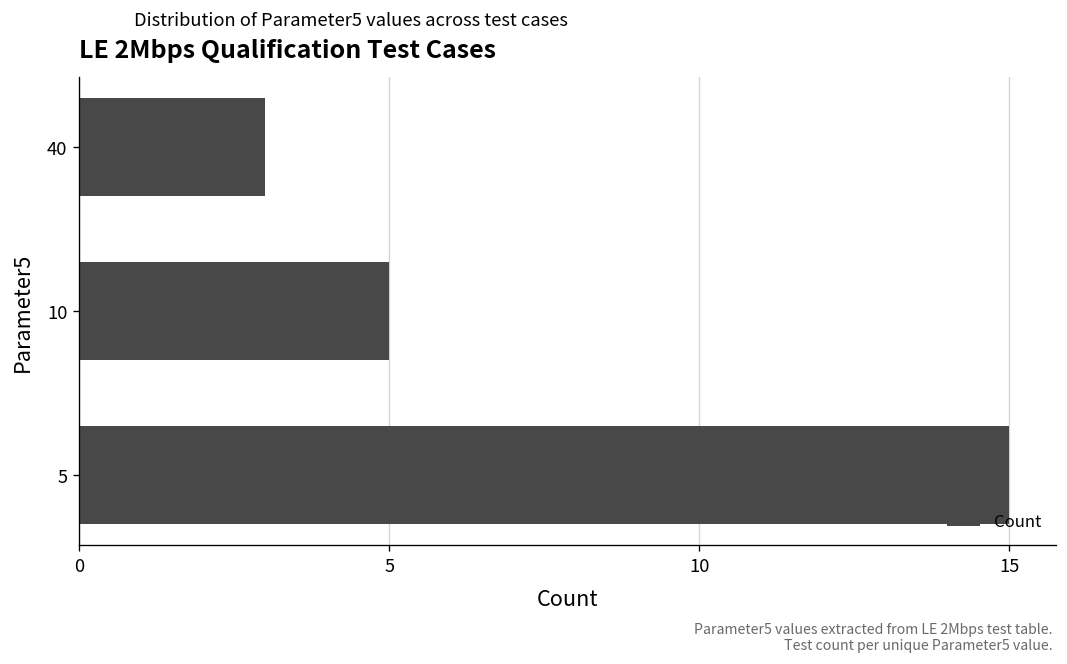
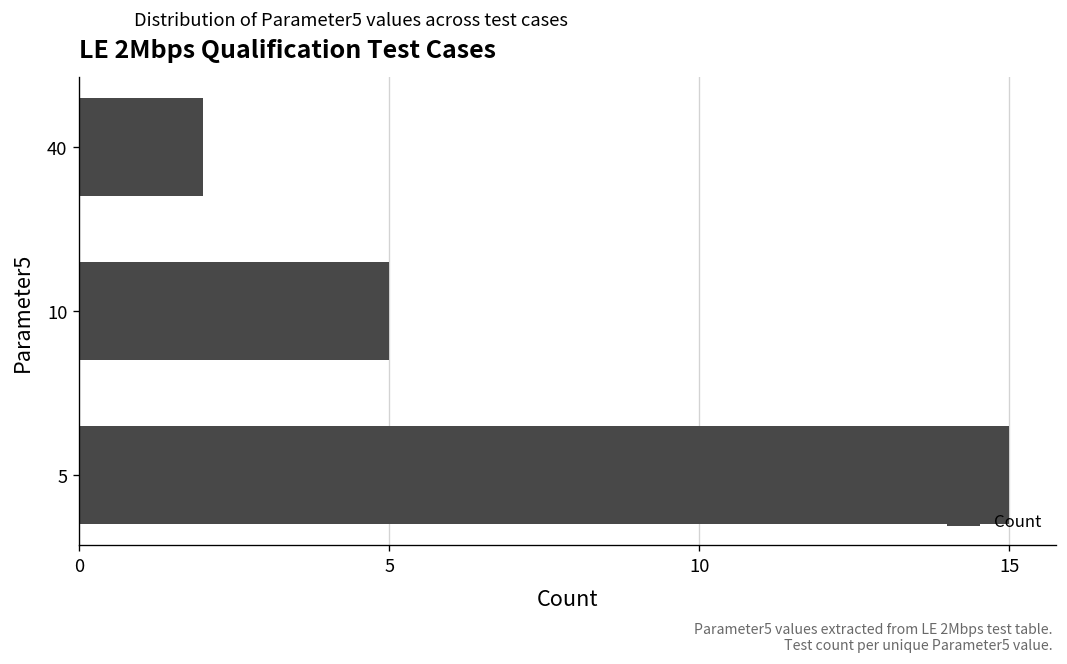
  {
-   "40": 3,
+   "40": 2,
    "10": 5,
    "5": 15
  }
